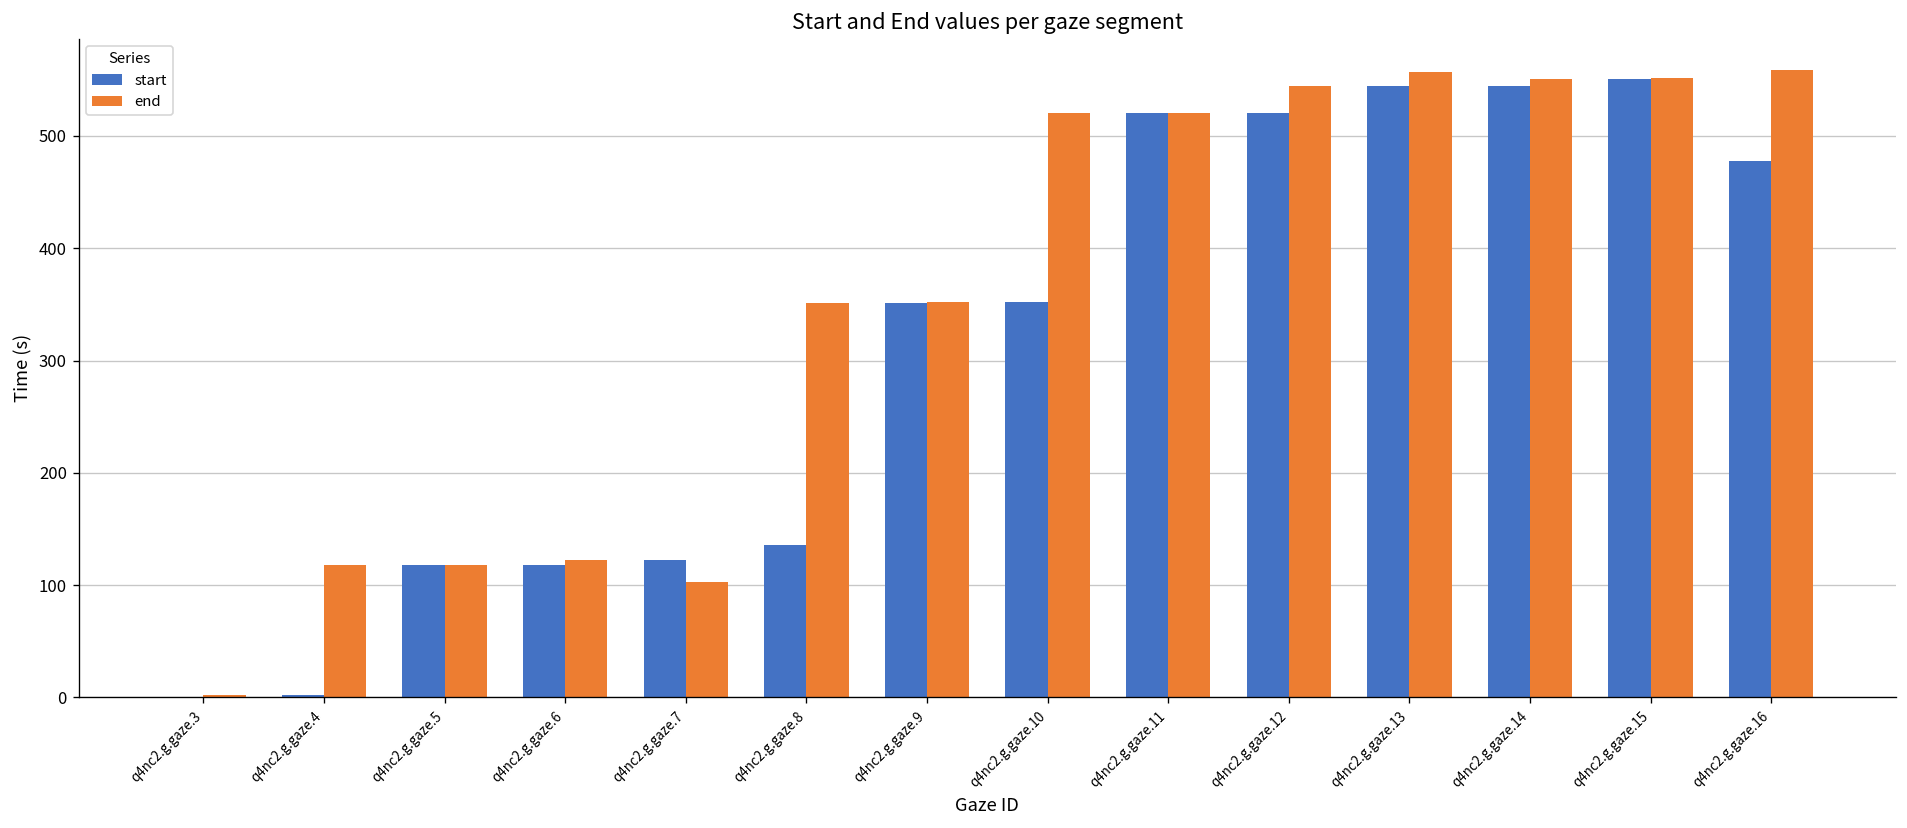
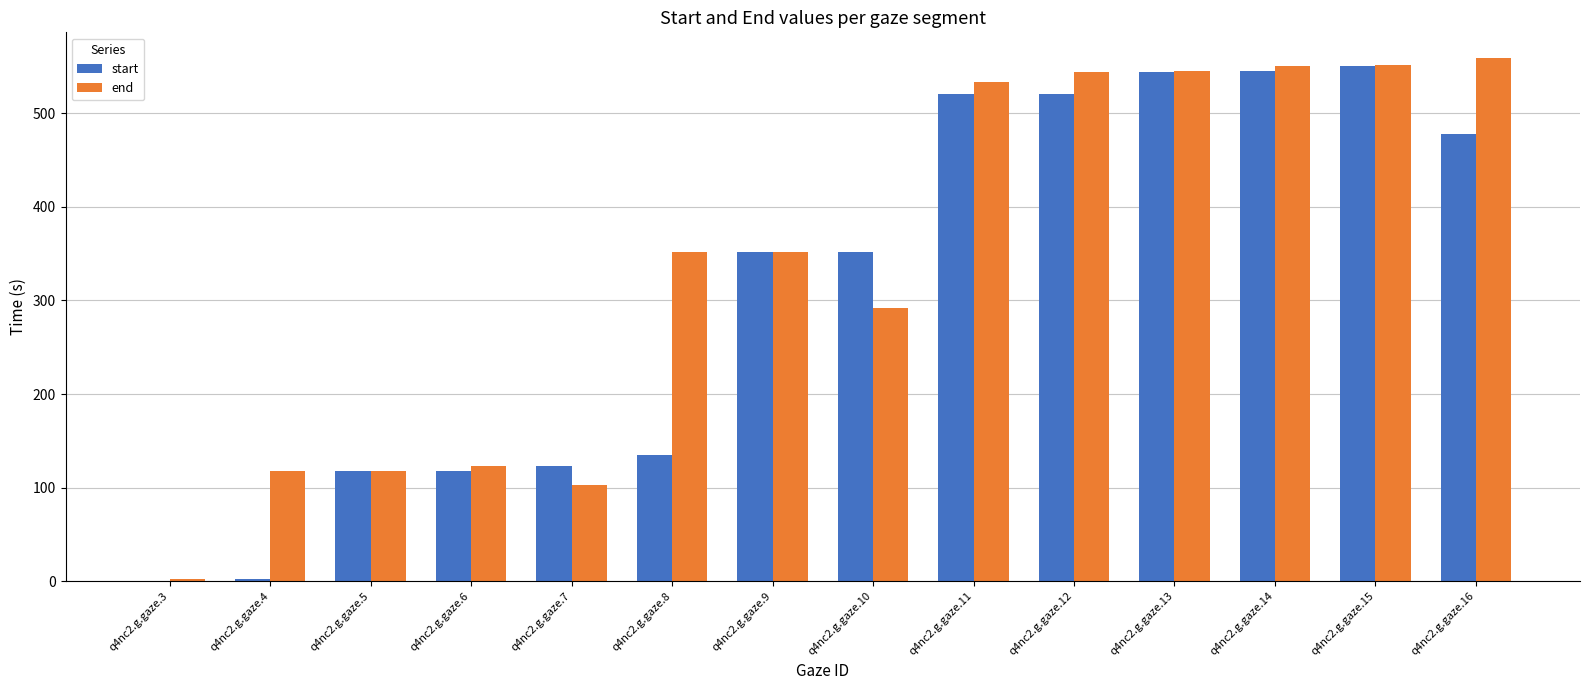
  {
    "start": {
      "q4nc2.g.gaze.3": 0,
      "q4nc2.g.gaze.5": 120,
      "q4nc2.g.gaze.6": 120,
      "q4nc2.g.gaze.7": 120,
      "q4nc2.g.gaze.8": 140,
      "q4nc2.g.gaze.9": 350,
      "q4nc2.g.gaze.10": 350,
      "q4nc2.g.gaze.11": 520,
      "q4nc2.g.gaze.12": 520,
      "q4nc2.g.gaze.13": 540,
      "q4nc2.g.gaze.14": 540,
      "q4nc2.g.gaze.15": 550,
      "q4nc2.g.gaze.16": 480
    },
    "end": {
      "q4nc2.g.gaze.4": 120,
      "q4nc2.g.gaze.5": 120,
      "q4nc2.g.gaze.6": 120,
      "q4nc2.g.gaze.7": 100,
      "q4nc2.g.gaze.8": 350,
      "q4nc2.g.gaze.9": 350,
-     "q4nc2.g.gaze.10": 520,
-     "q4nc2.g.gaze.11": 520,
+     "q4nc2.g.gaze.10": 290,
+     "q4nc2.g.gaze.11": 530,
      "q4nc2.g.gaze.12": 540,
-     "q4nc2.g.gaze.13": 560,
+     "q4nc2.g.gaze.13": 540,
      "q4nc2.g.gaze.14": 550,
      "q4nc2.g.gaze.15": 550,
      "q4nc2.g.gaze.16": 560
    }
  }
